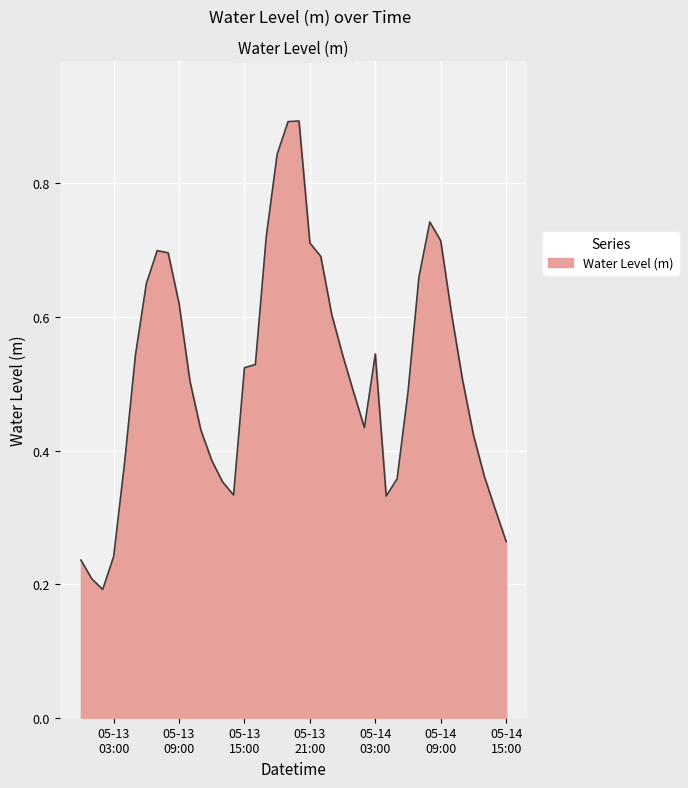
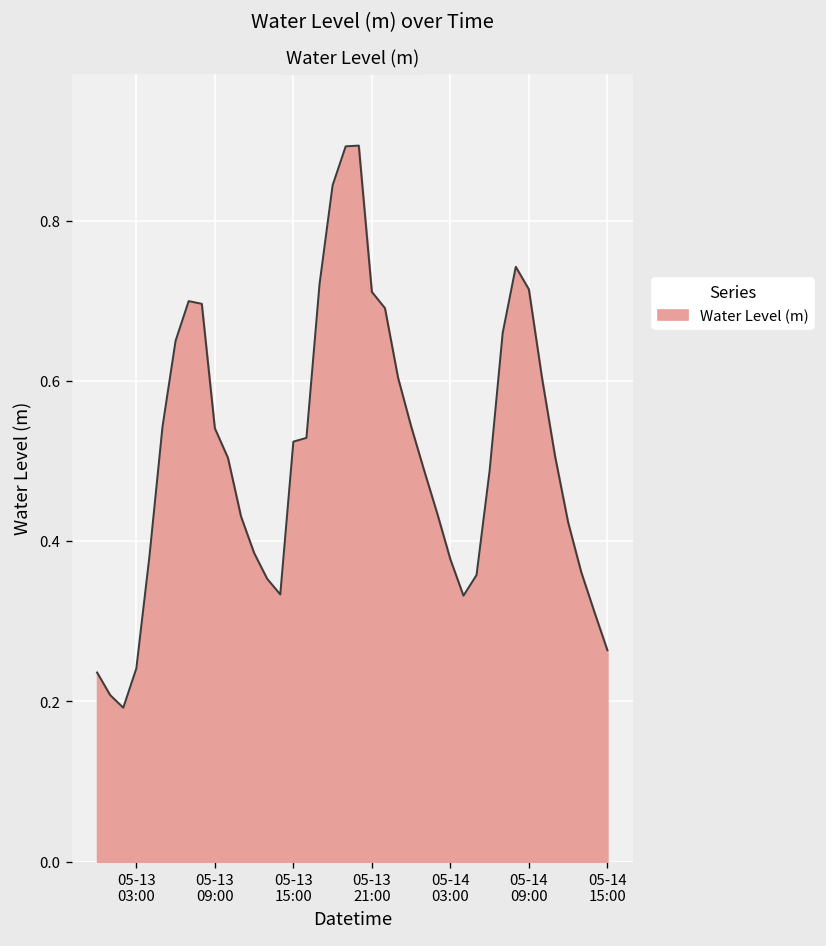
  {
    "05-13 03:00": 0.24,
-   "05-13 09:00": 0.62,
+   "05-13 09:00": 0.54,
    "05-13 15:00": 0.52,
    "05-13 21:00": 0.71,
-   "05-14 03:00": 0.54,
+   "05-14 03:00": 0.38,
    "05-14 09:00": 0.71,
    "05-14 15:00": 0.26
  }
